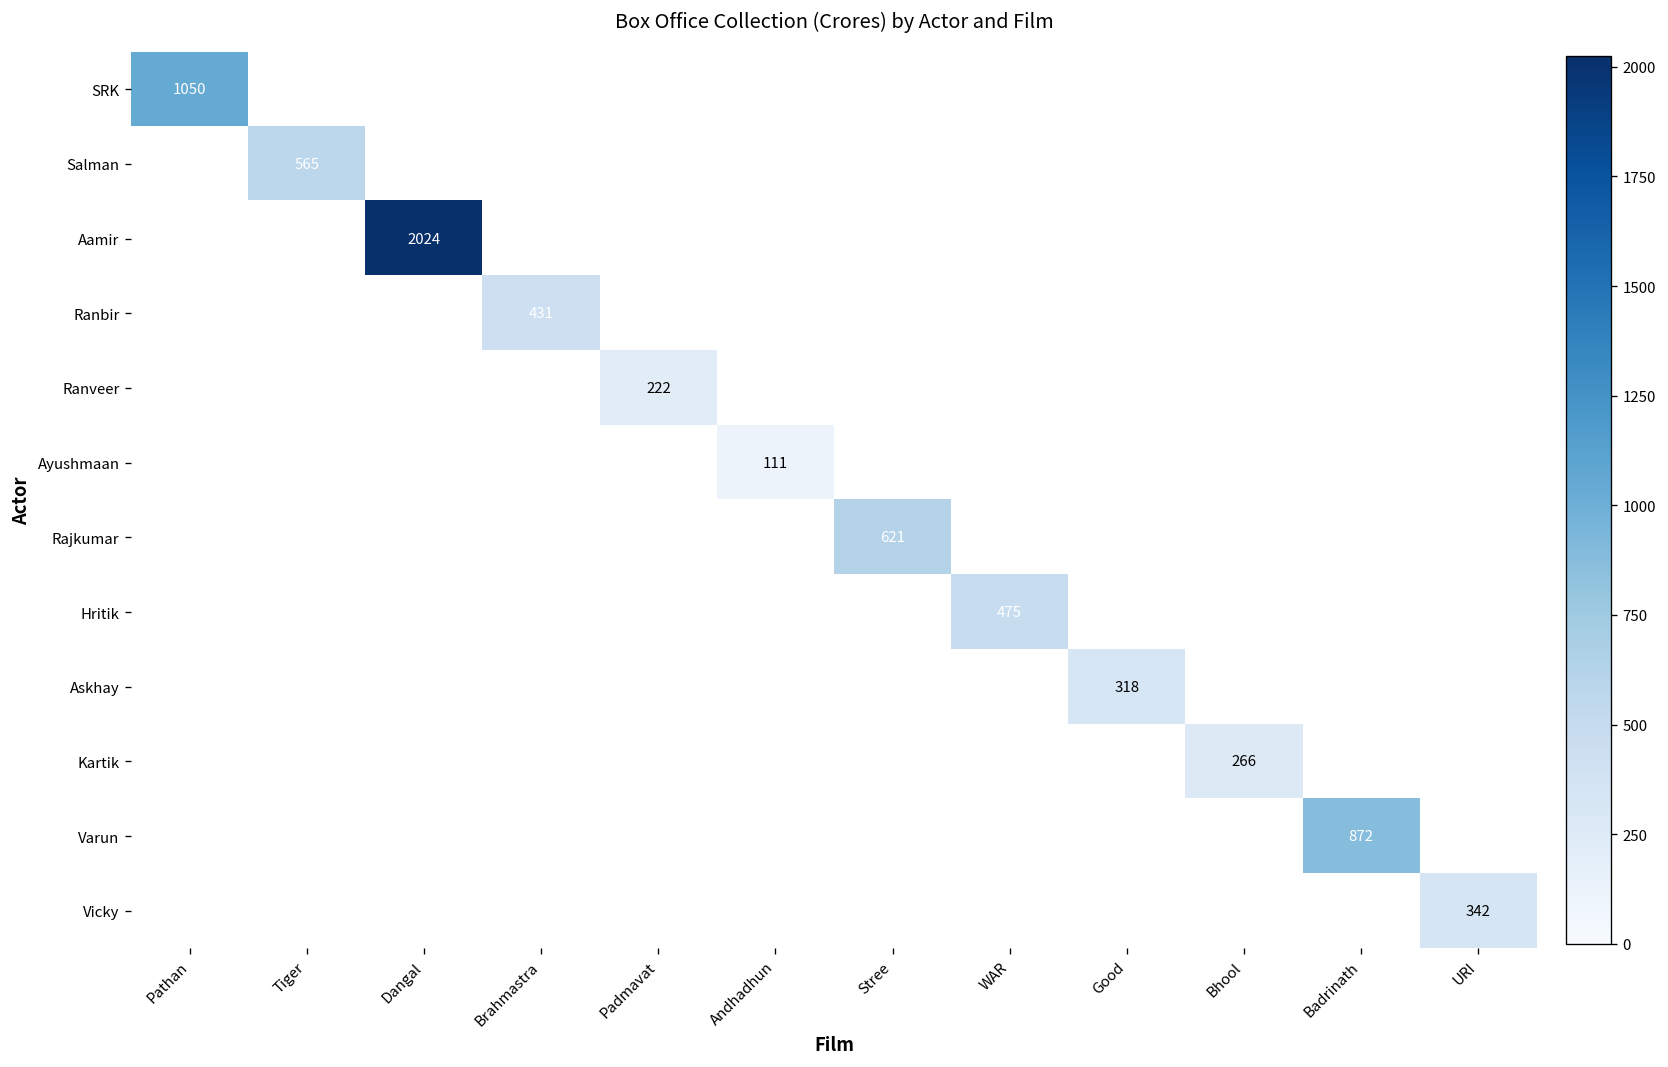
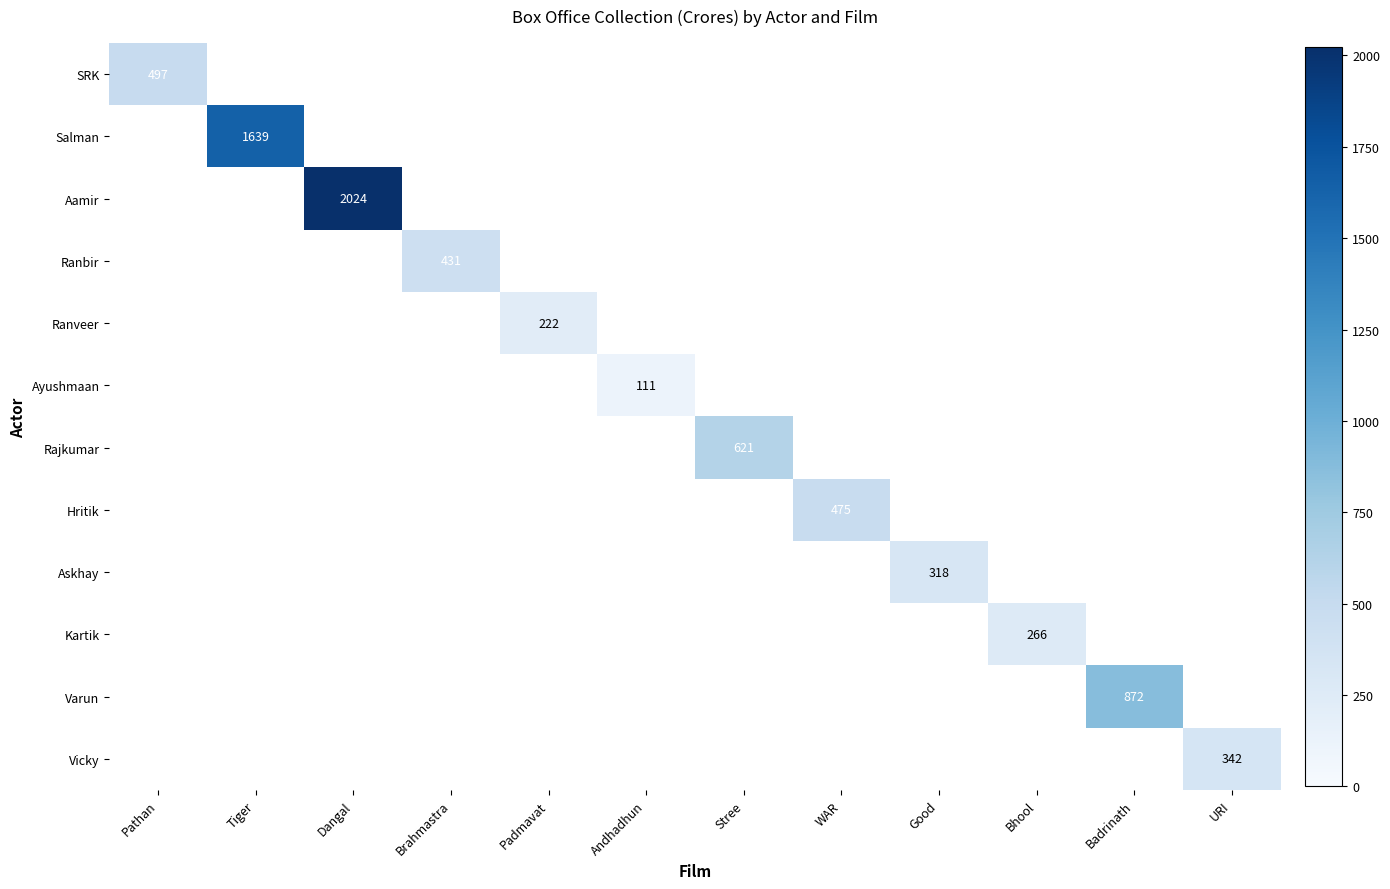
  {
    "SRK": {
-     "Pathan": 1050
+     "Pathan": 497
    },
    "Salman": {
-     "Tiger": 565
+     "Tiger": 1639
    },
    "Aamir": {
      "Dangal": 2024
    },
    "Ranbir": {
      "Brahmastra": 431
    },
    "Ranveer": {
      "Padmavat": 222
    },
    "Ayushmaan": {
      "Andhadhun": 111
    },
    "Rajkumar": {
      "Stree": 621
    },
    "Hritik": {
      "WAR": 475
    },
    "Askhay": {
      "Good": 318
    },
    "Kartik": {
      "Bhool": 266
    },
    "Varun": {
      "Badrinath": 872
    },
    "Vicky": {
      "URI": 342
    }
  }
